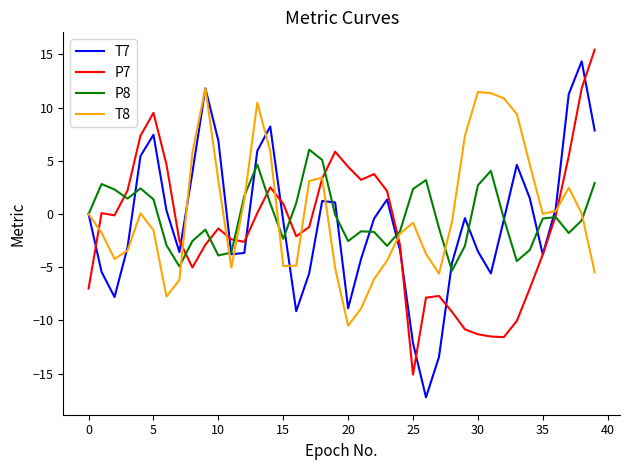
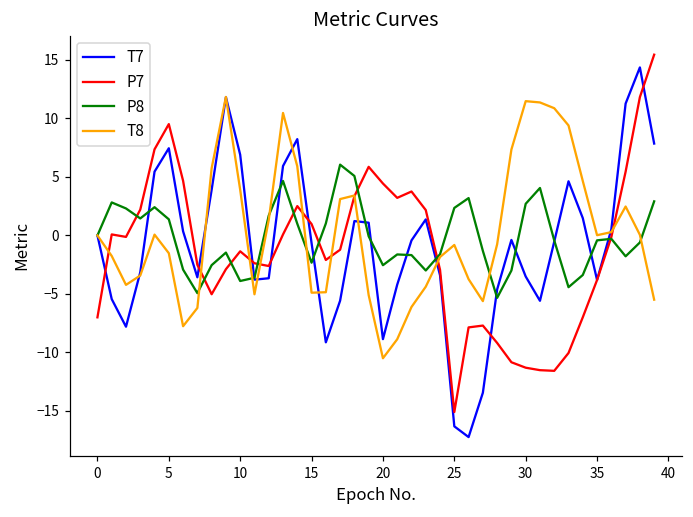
  {
    "T7": {
      "5": 7.5,
      "10": 6.9,
      "15": -0.7,
      "20": -8.9,
-     "25": -12.1,
+     "25": -16.3,
      "30": -3.5
    },
    "P7": {
      "0": -7.0,
      "5": 9.5,
      "10": -1.4,
      "15": 1.0,
      "20": 4.4,
      "25": -15.1,
      "30": -11.3
    },
    "P8": {
      "5": 1.4,
      "10": -3.9,
      "15": -2.3,
      "20": -2.5,
      "25": 2.4,
      "30": 2.7,
      "35": -0.4
    },
    "T8": {
      "5": -1.5,
-     "10": 3.1,
+     "10": 3.9,
      "15": -4.9,
      "20": -10.5,
      "25": -0.8,
      "30": 11.5,
      "35": 0.0
    }
  }
